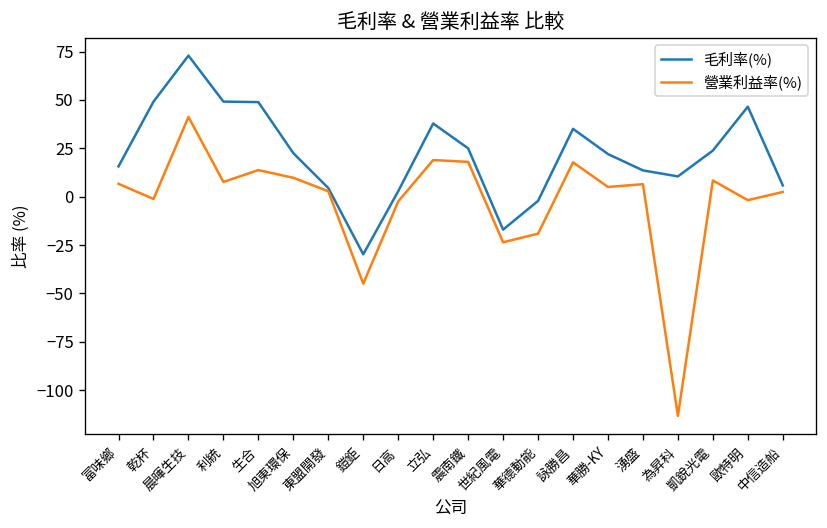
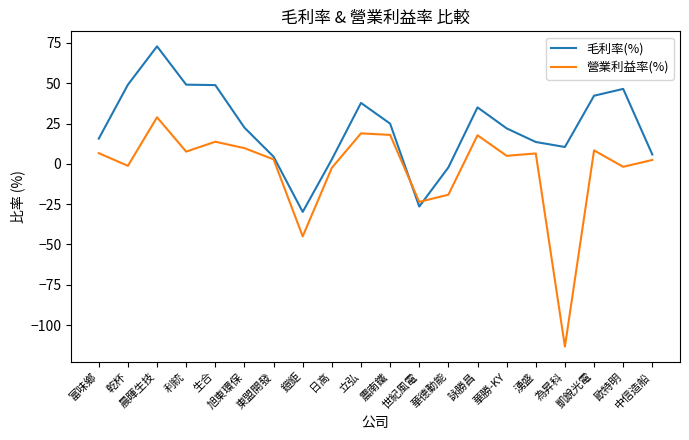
  {
    "毛利率(%)": {
      "富味鄉": 16,
      "乾杯": 49,
      "晨暉生技": 73,
      "利統": 49,
      "生合": 49,
      "旭東環保": 22,
      "東盟開發": 4,
      "鎧鉅": -30,
      "日高": 3,
      "立弘": 38,
      "震南鐵": 25,
-     "世紀風電": -17,
+     "世紀風電": -26,
      "華德動能": -2,
      "詠勝昌": 35,
      "華勝-KY": 22,
      "湧盛": 14,
      "為昇科": 10,
-     "凱銳光電": 24,
+     "凱銳光電": 42,
      "歐特明": 47,
      "中信造船": 6
    },
    "營業利益率(%)": {
      "富味鄉": 7,
      "乾杯": -1,
-     "晨暉生技": 41,
+     "晨暉生技": 29,
      "利統": 8,
      "生合": 14,
      "旭東環保": 10,
      "東盟開發": 3,
      "鎧鉅": -45,
      "日高": -2,
      "立弘": 19,
      "震南鐵": 18,
      "世紀風電": -24,
      "華德動能": -19,
      "詠勝昌": 18,
      "華勝-KY": 5,
      "湧盛": 6,
      "為昇科": -113,
      "凱銳光電": 8,
      "歐特明": -2,
      "中信造船": 2
    }
  }
